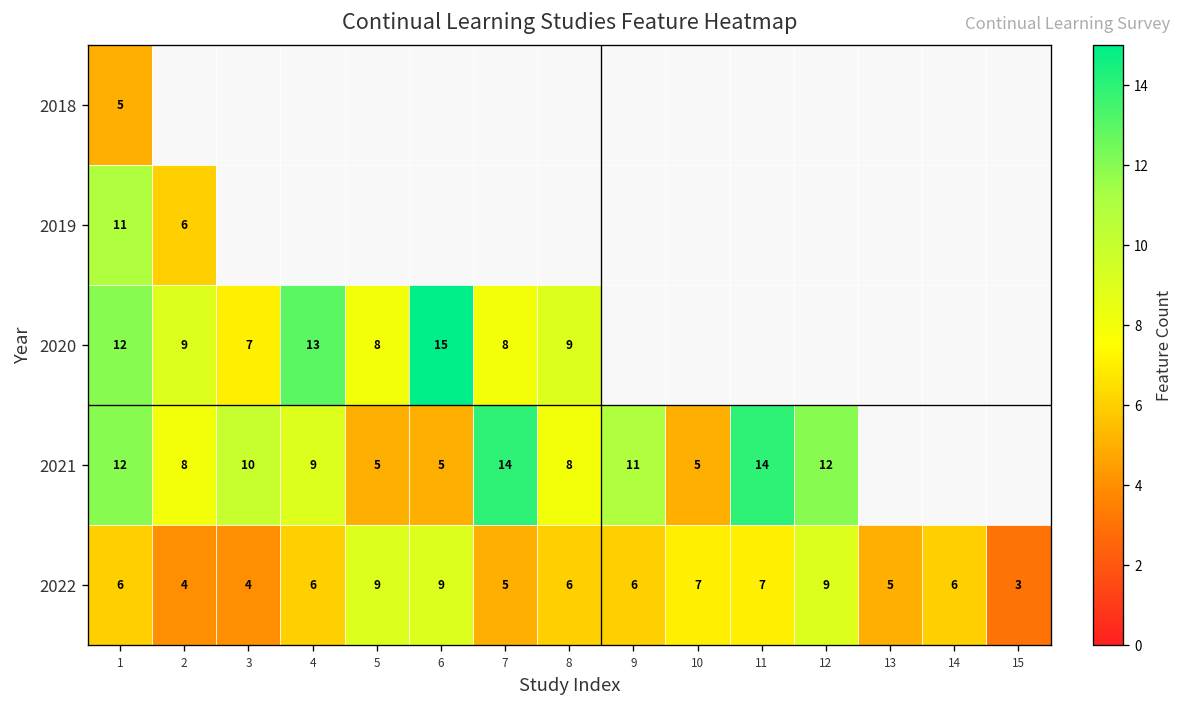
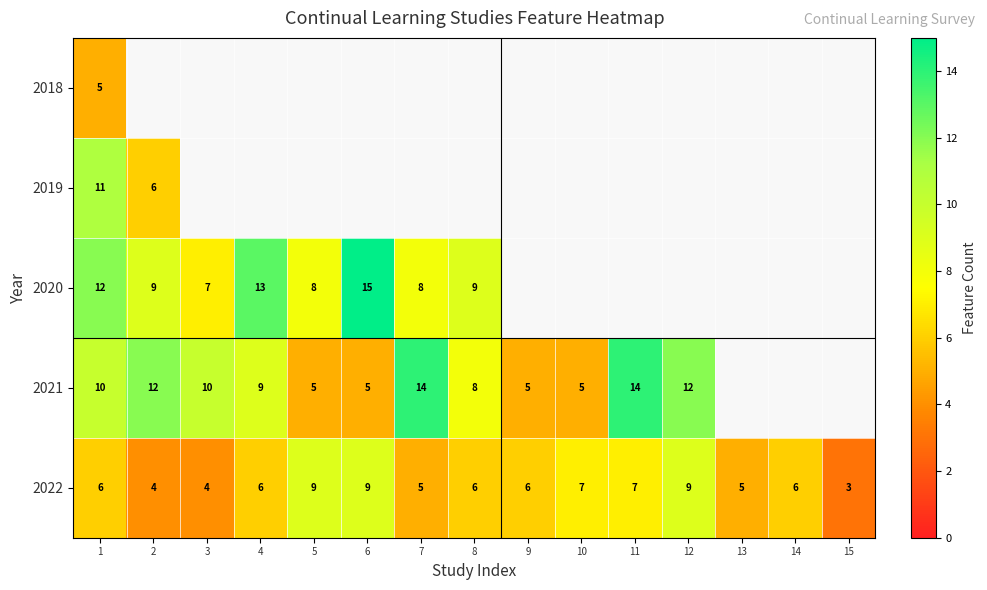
  {
    "2018": {
      "1": 5
    },
    "2019": {
      "1": 11,
      "2": 6
    },
    "2020": {
      "1": 12,
      "2": 9,
      "3": 7,
      "4": 13,
      "5": 8,
      "6": 15,
      "7": 8,
      "8": 9
    },
    "2021": {
-     "1": 12,
-     "2": 8,
+     "1": 10,
+     "2": 12,
      "3": 10,
      "4": 9,
      "5": 5,
      "6": 5,
      "7": 14,
      "8": 8,
-     "9": 11,
+     "9": 5,
      "10": 5,
      "11": 14,
      "12": 12
    },
    "2022": {
      "1": 6,
      "2": 4,
      "3": 4,
      "4": 6,
      "5": 9,
      "6": 9,
      "7": 5,
      "8": 6,
      "9": 6,
      "10": 7,
      "11": 7,
      "12": 9,
      "13": 5,
      "14": 6,
      "15": 3
    }
  }
